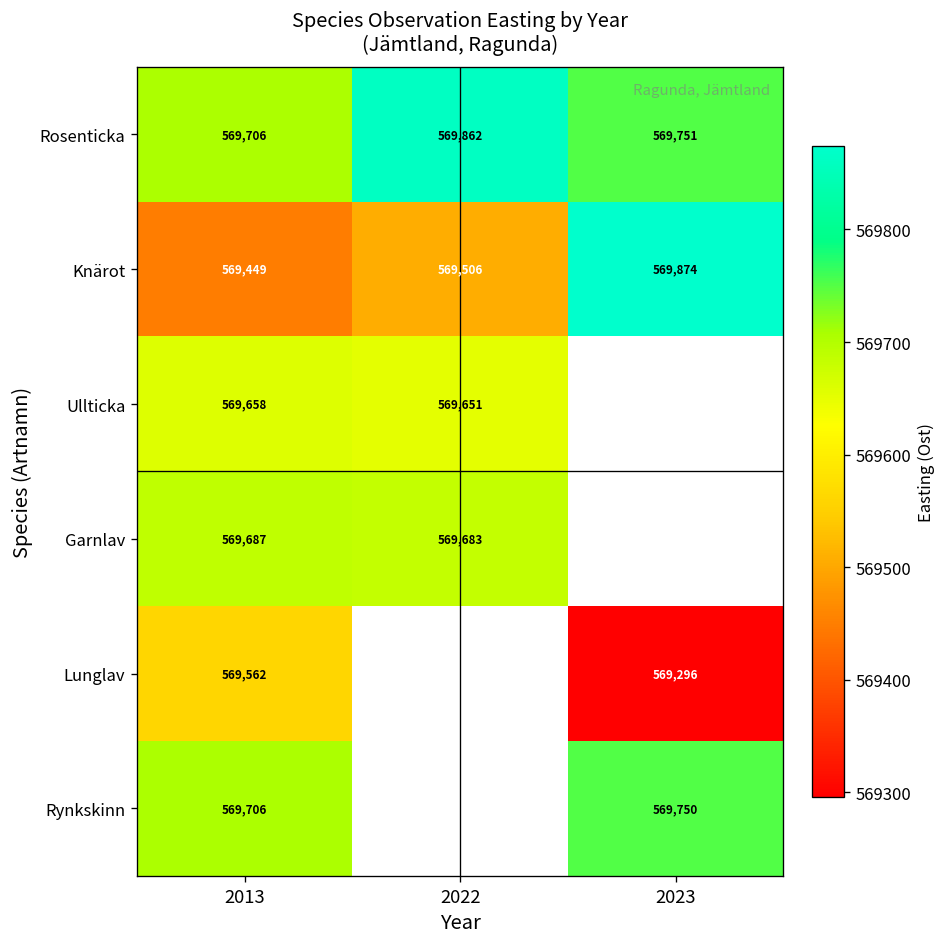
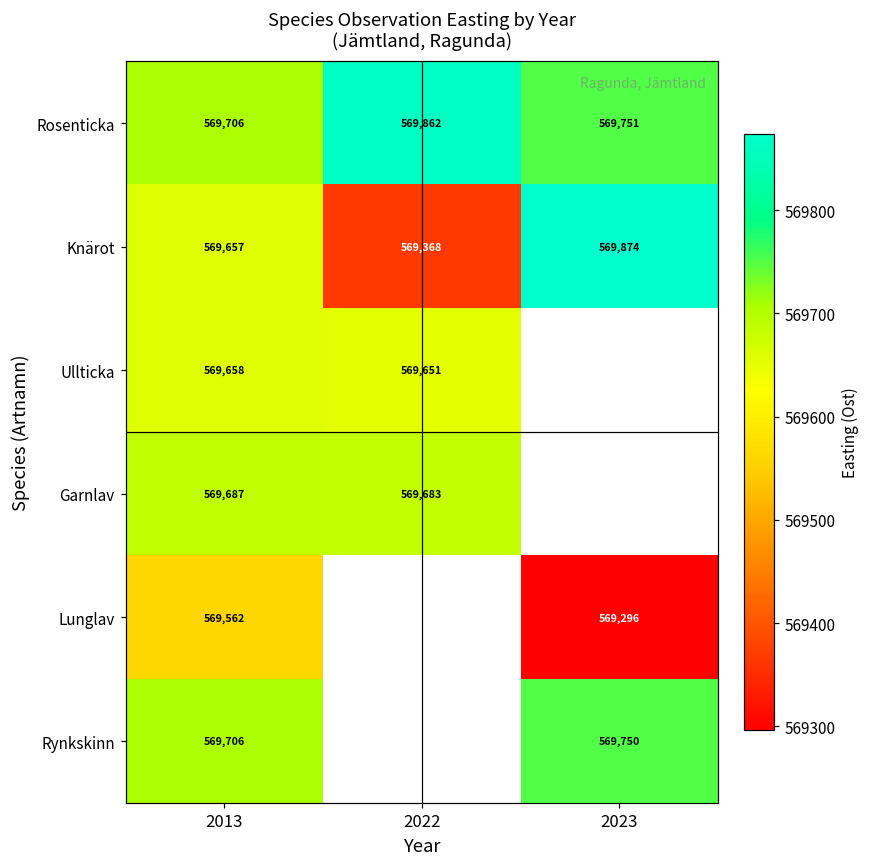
  {
    "Rosenticka": {
      "2013": "569,706",
      "2022": "569,862"
    },
    "Knärot": {
-     "2013": "569,449",
-     "2022": "569,506",
+     "2013": "569,657",
+     "2022": "569,368",
      "2023": "569,874"
    },
    "Ullticka": {
      "2013": "569,658",
      "2022": "569,651"
    },
    "Garnlav": {
      "2013": "569,687",
      "2022": "569,683"
    },
    "Lunglav": {
      "2013": "569,562",
      "2023": "569,296"
    },
    "Rynkskinn": {
      "2013": "569,706",
      "2023": "569,750"
    }
  }
